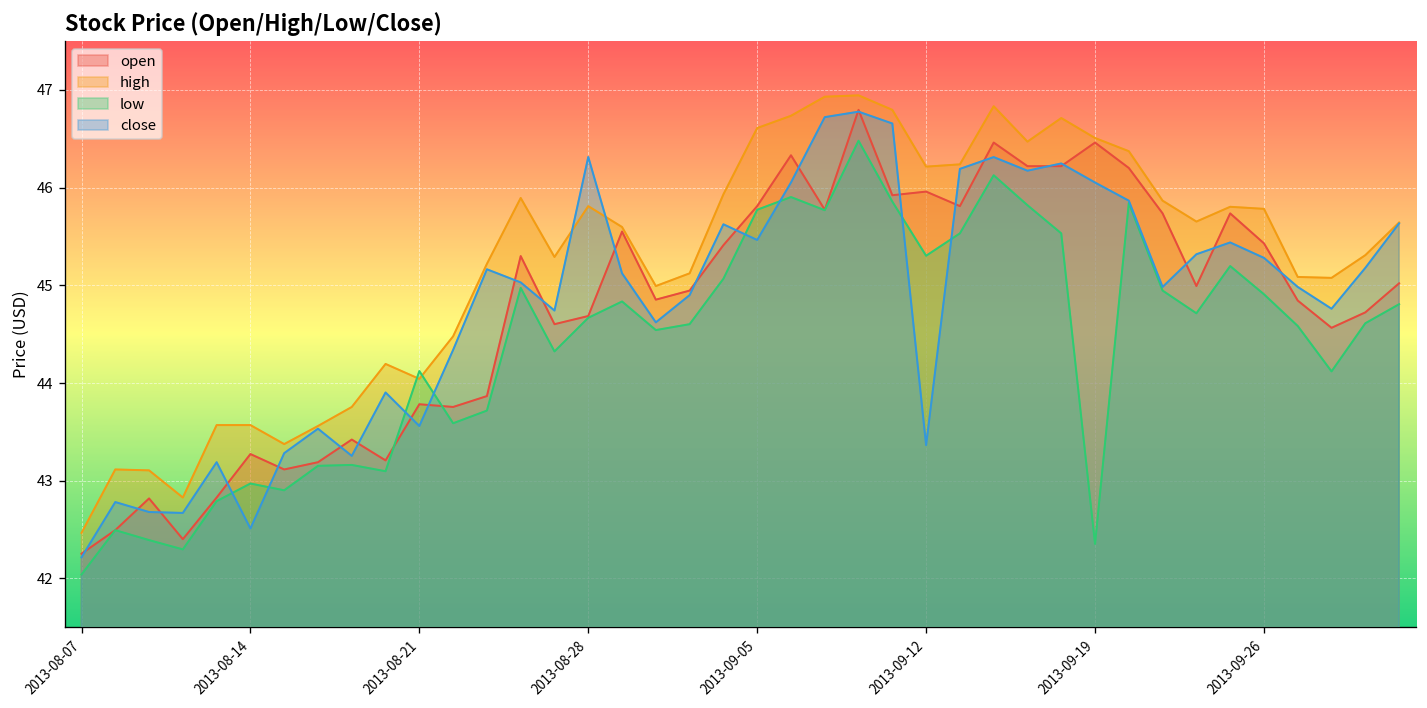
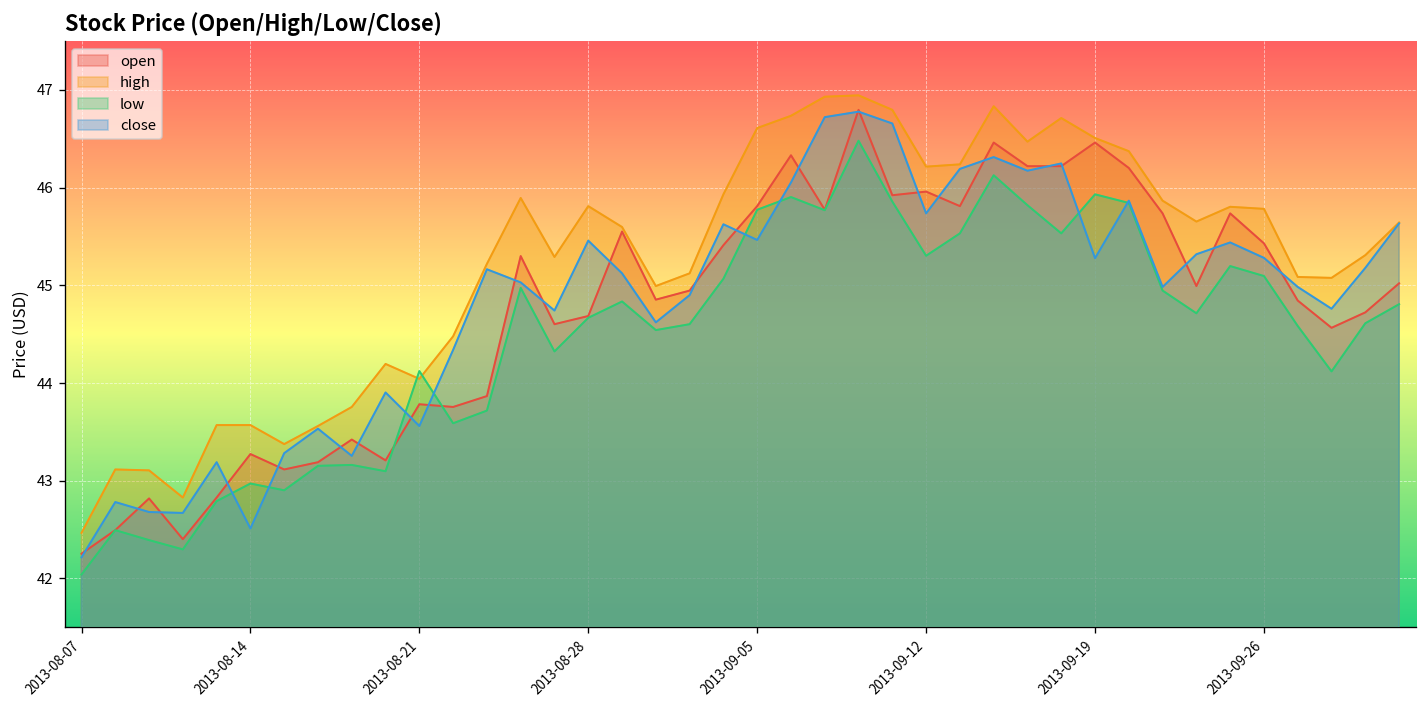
  {
    "low": {
      "2013-08-07": 42.0,
      "2013-08-14": 43.0,
      "2013-08-21": 44.1,
      "2013-09-05": 45.8,
      "2013-09-12": 45.3,
-     "2013-09-19": 42.4,
-     "2013-09-26": 44.9
+     "2013-09-19": 45.9,
+     "2013-09-26": 45.1
    },
    "close": {
      "2013-08-07": 42.2,
      "2013-08-14": 42.5,
      "2013-08-21": 43.6,
-     "2013-08-28": 46.3,
+     "2013-08-28": 45.5,
      "2013-09-05": 45.5,
-     "2013-09-12": 43.4,
-     "2013-09-19": 46.1,
+     "2013-09-12": 45.7,
+     "2013-09-19": 45.3,
      "2013-09-26": 45.3
    }
  }
